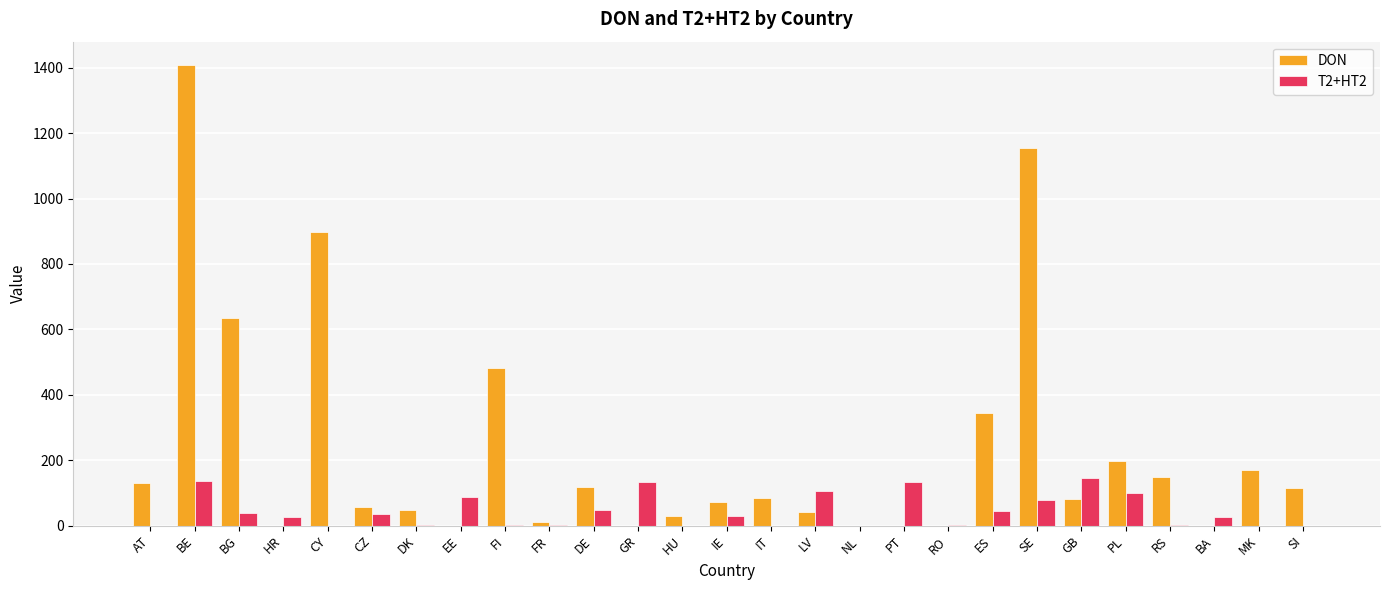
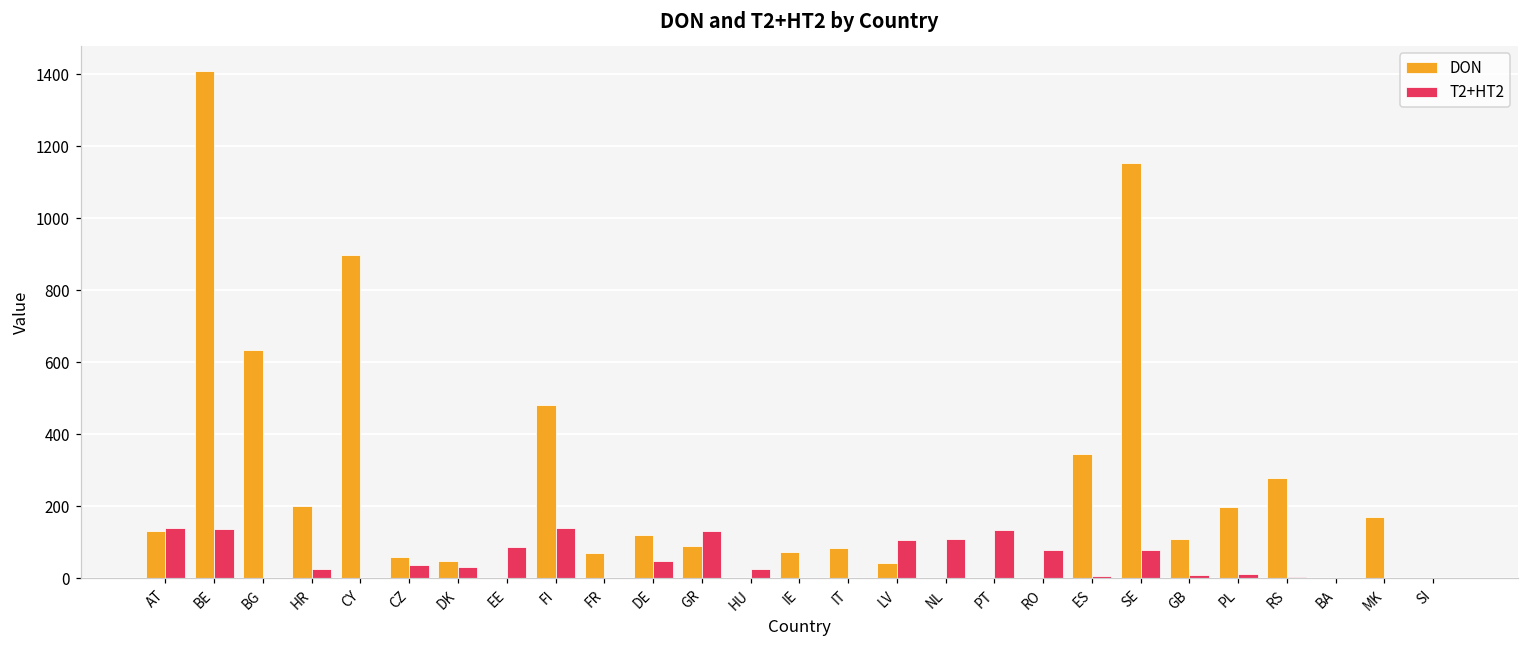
  {
    "DON": {
      "AT": 130,
      "BE": 1410,
      "BG": 630,
-     "HR": 0,
+     "HR": 200,
      "CY": 900,
      "CZ": 60,
      "DK": 50,
      "EE": 0,
      "FI": 480,
-     "FR": 10,
+     "FR": 70,
      "DE": 120,
-     "GR": 0,
-     "HU": 30,
+     "GR": 90,
+     "HU": 0,
      "IE": 70,
      "IT": 80,
      "LV": 40,
      "NL": 0,
      "PT": 0,
      "RO": 0,
      "ES": 340,
      "SE": 1160,
-     "GB": 80,
+     "GB": 110,
      "PL": 200,
-     "RS": 150,
+     "RS": 280,
      "BA": 0,
      "MK": 170,
-     "SI": 120
+     "SI": 0
    },
    "T2+HT2": {
-     "AT": 0,
+     "AT": 140,
      "BE": 140,
-     "BG": 40,
+     "BG": 0,
      "HR": 30,
      "CY": 0,
      "CZ": 40,
-     "DK": 0,
+     "DK": 30,
      "EE": 90,
-     "FI": 0,
+     "FI": 140,
      "DE": 50,
      "GR": 130,
-     "HU": 0,
-     "IE": 30,
+     "HU": 30,
+     "IE": 0,
      "IT": 0,
      "LV": 110,
-     "NL": 0,
+     "NL": 110,
      "PT": 130,
-     "RO": 0,
-     "ES": 40,
+     "RO": 80,
+     "ES": 10,
      "SE": 80,
-     "GB": 140,
-     "PL": 100,
-     "BA": 30,
+     "GB": 10,
+     "PL": 10,
+     "BA": 0,
      "MK": 0,
      "SI": 0
    }
  }
